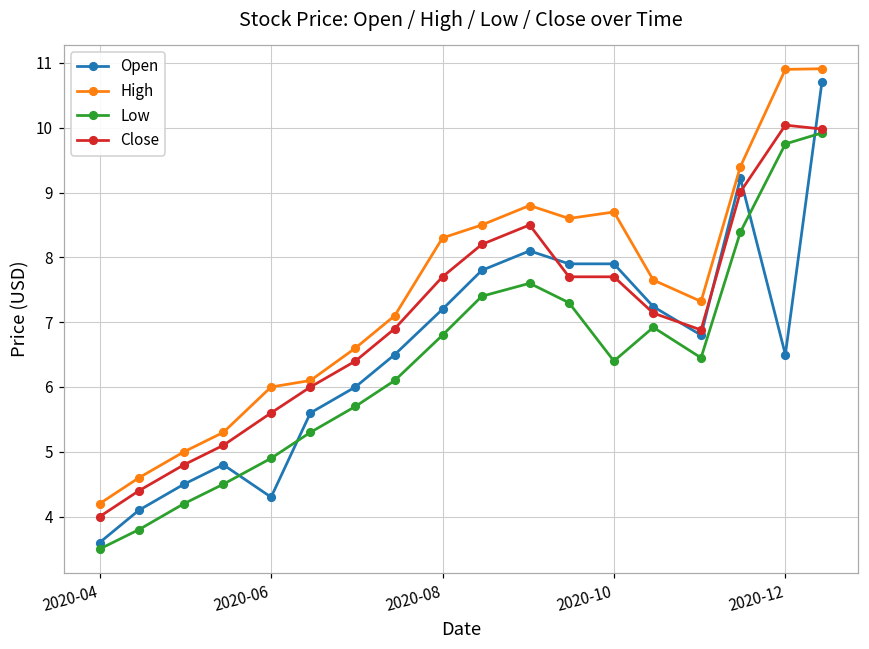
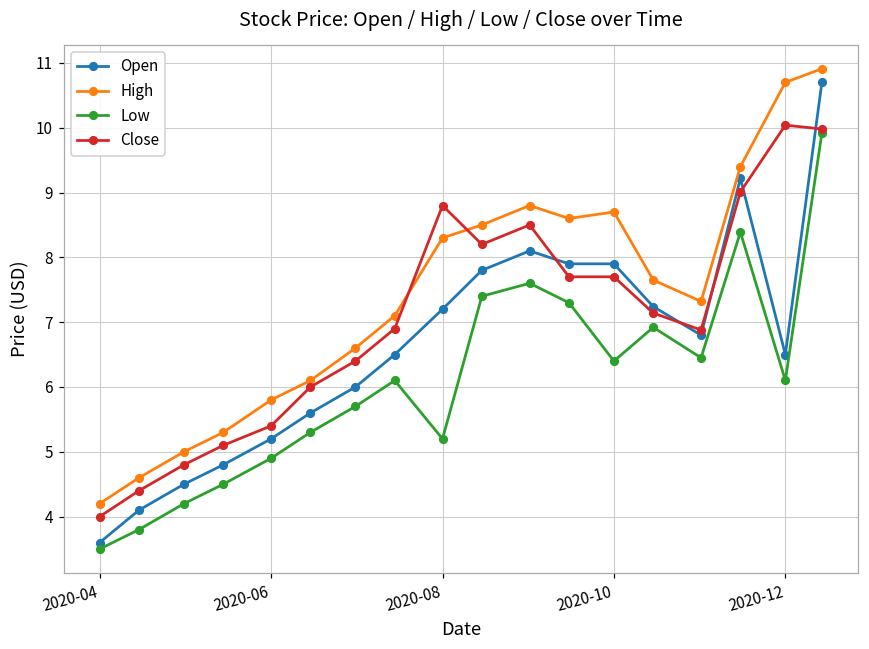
  {
    "Open": {
      "2020-04": 3.6,
-     "2020-06": 4.3,
+     "2020-06": 5.2,
      "2020-08": 7.2,
      "2020-10": 7.9,
      "2020-12": 6.5
    },
    "High": {
      "2020-04": 4.2,
-     "2020-06": 6.0,
+     "2020-06": 5.8,
      "2020-08": 8.3,
      "2020-10": 8.7,
-     "2020-12": 10.9
+     "2020-12": 10.7
    },
    "Low": {
      "2020-04": 3.5,
      "2020-06": 4.9,
-     "2020-08": 6.8,
+     "2020-08": 5.2,
      "2020-10": 6.4,
-     "2020-12": 9.8
+     "2020-12": 6.1
    },
    "Close": {
      "2020-04": 4.0,
-     "2020-06": 5.6,
-     "2020-08": 7.7,
+     "2020-06": 5.4,
+     "2020-08": 8.8,
      "2020-10": 7.7,
      "2020-12": 10.0
    }
  }
